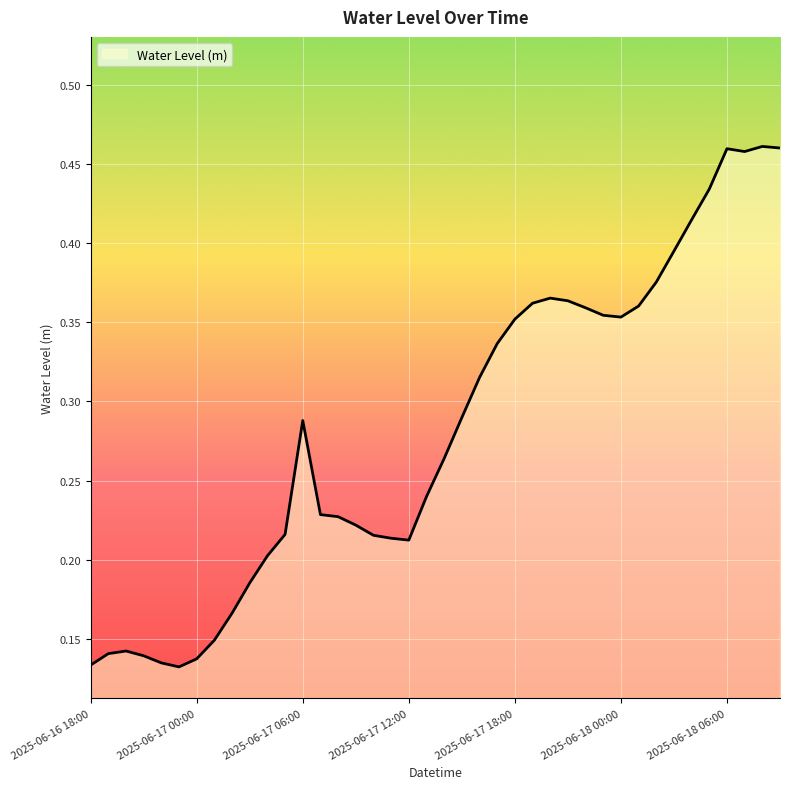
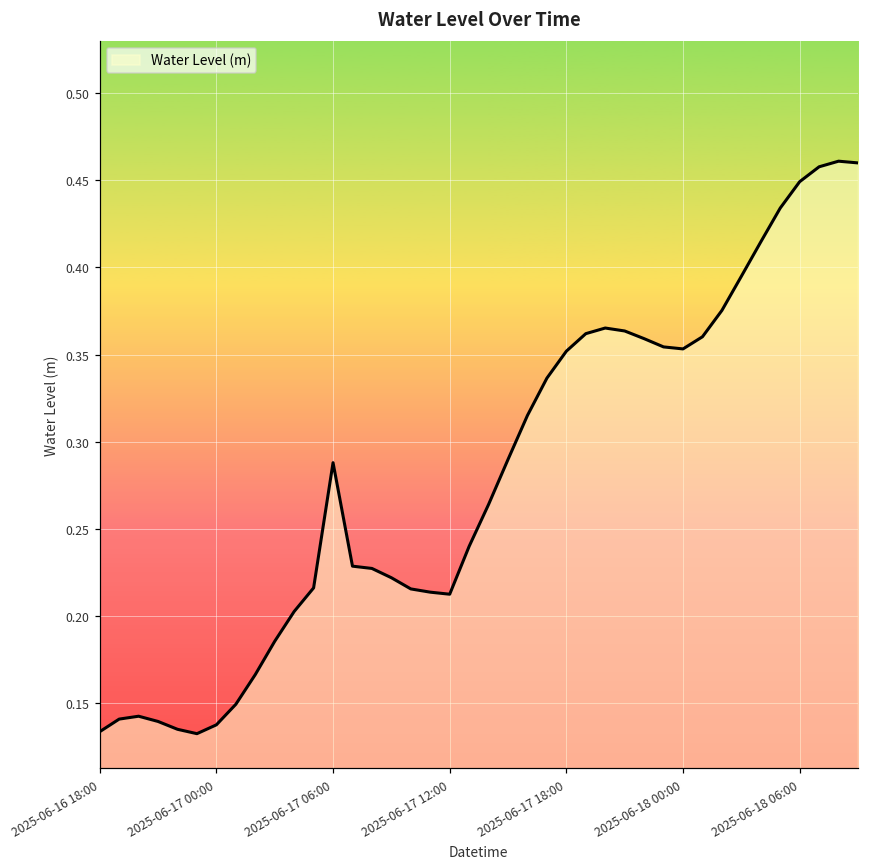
  {
    "2025-06-16 18:00": 0.134,
    "2025-06-17 00:00": 0.138,
    "2025-06-17 06:00": 0.288,
    "2025-06-17 12:00": 0.212,
    "2025-06-17 18:00": 0.352,
    "2025-06-18 00:00": 0.353,
-   "2025-06-18 06:00": 0.460
+   "2025-06-18 06:00": 0.449
  }
